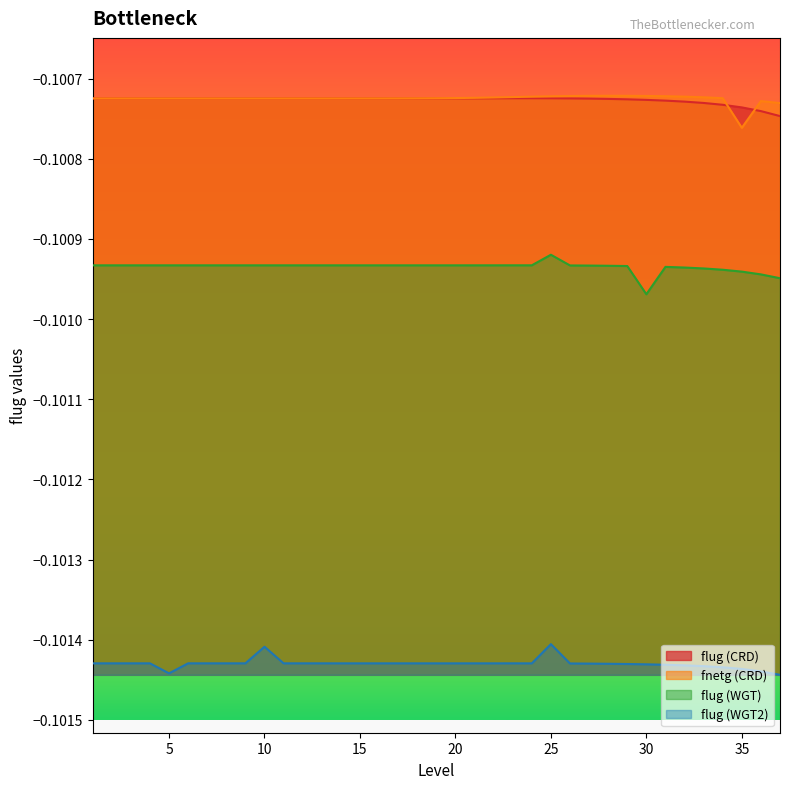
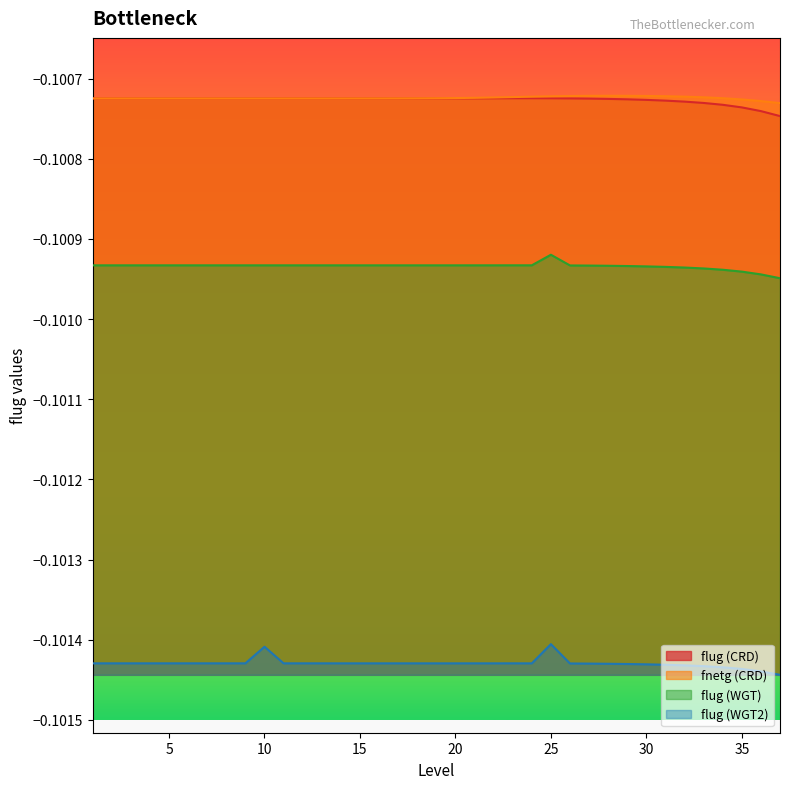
  {
    "flug (CRD)": {
      "30": -0.10073,
      "35": -0.10074
    },
    "fnetg (CRD)": {
      "30": -0.10072,
-     "35": -0.10076
+     "35": -0.10073
    },
    "flug (WGT)": {
      "5": -0.10093,
      "10": -0.10093,
      "15": -0.10093,
      "20": -0.10093,
      "25": -0.10092,
-     "30": -0.10097,
+     "30": -0.10093,
      "35": -0.10094
    },
    "flug (WGT2)": {
-     "5": -0.10144,
+     "5": -0.10143,
      "10": -0.10141,
      "15": -0.10143,
      "20": -0.10143,
      "25": -0.10141,
      "30": -0.10143
    }
  }
